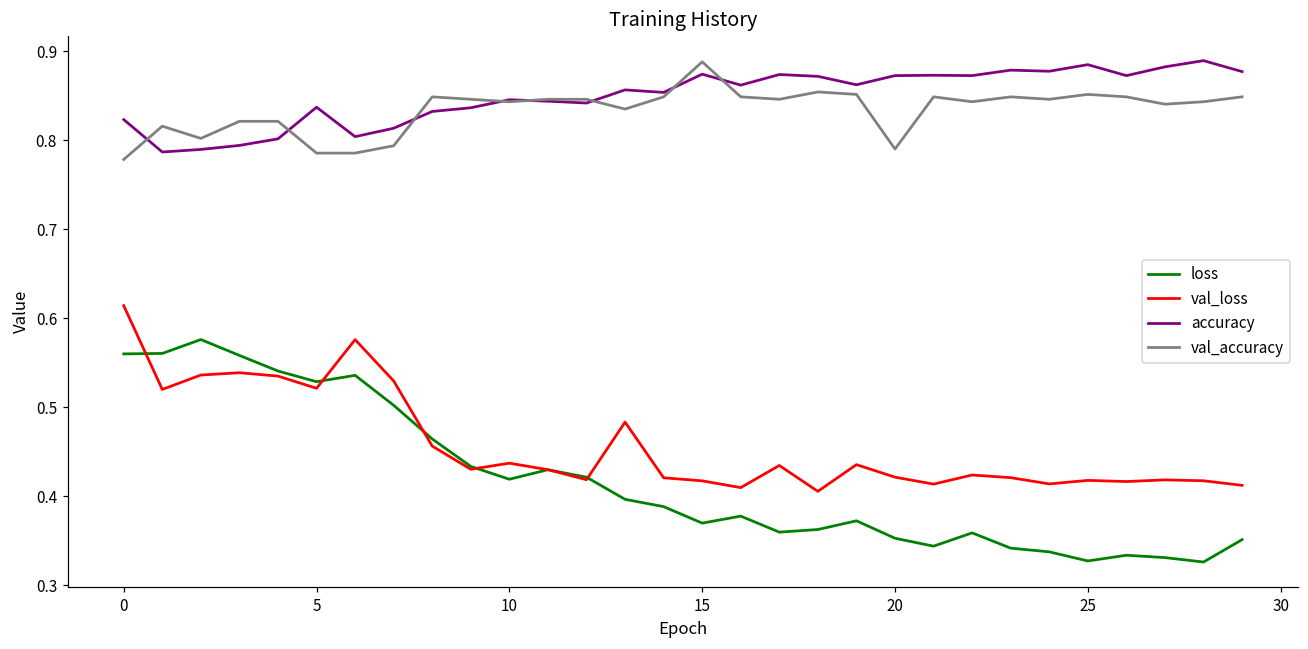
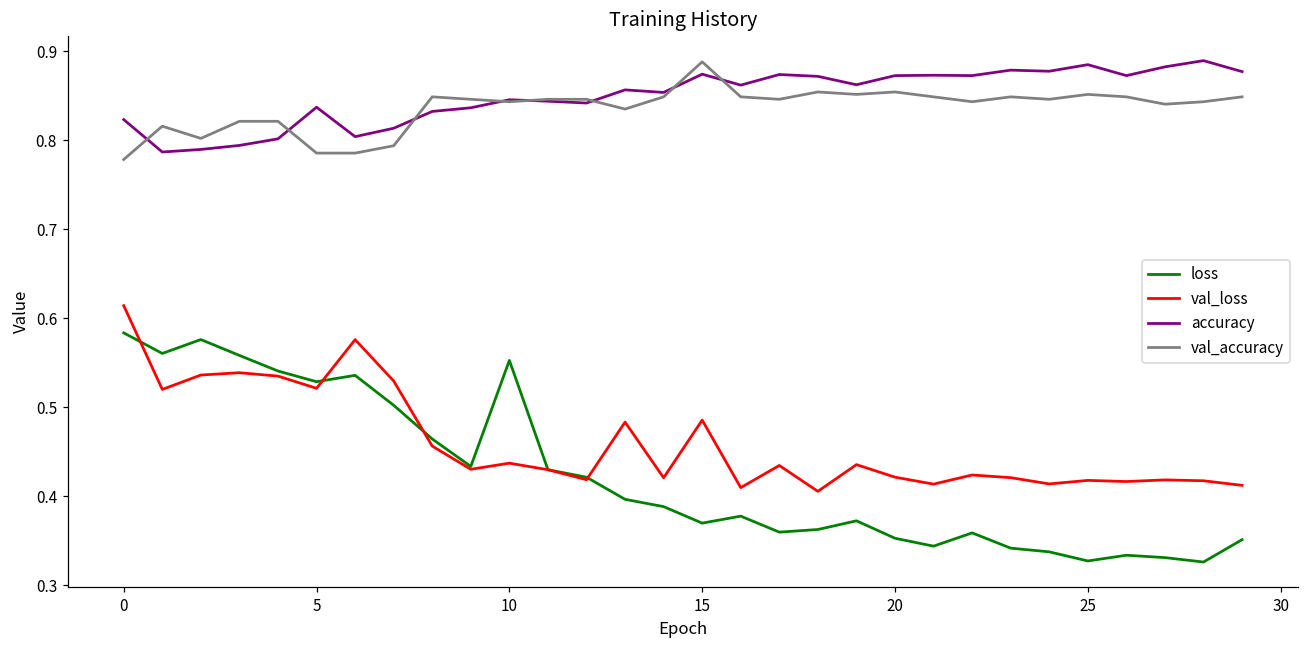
  {
    "loss": {
-     "0": 0.56,
+     "0": 0.58,
      "5": 0.53,
-     "10": 0.42,
+     "10": 0.55,
      "15": 0.37,
      "20": 0.35,
      "25": 0.33
    },
    "val_loss": {
      "0": 0.61,
      "5": 0.52,
      "10": 0.44,
-     "15": 0.42,
+     "15": 0.49,
      "20": 0.42,
      "25": 0.42
    },
    "accuracy": {
      "0": 0.82,
      "5": 0.84,
      "15": 0.87,
      "20": 0.87,
      "25": 0.89
    },
    "val_accuracy": {
      "0": 0.78,
      "5": 0.79,
      "15": 0.89,
-     "20": 0.79,
+     "20": 0.85,
      "25": 0.85
    }
  }
